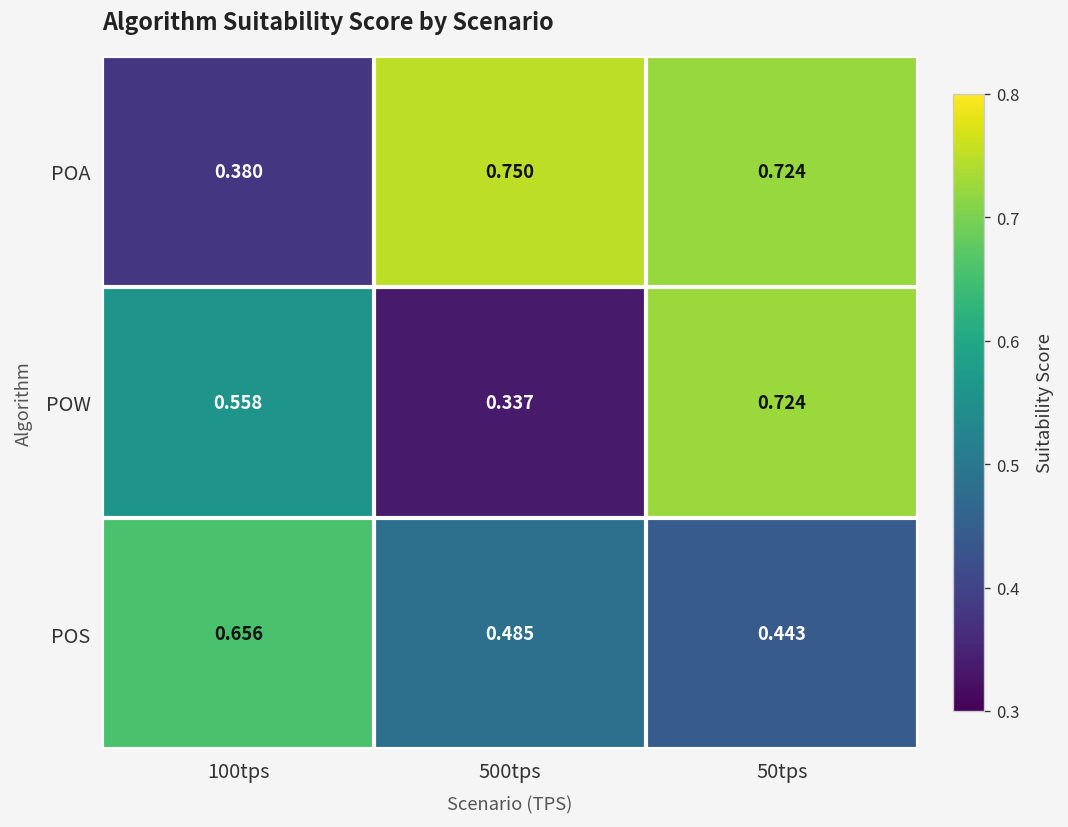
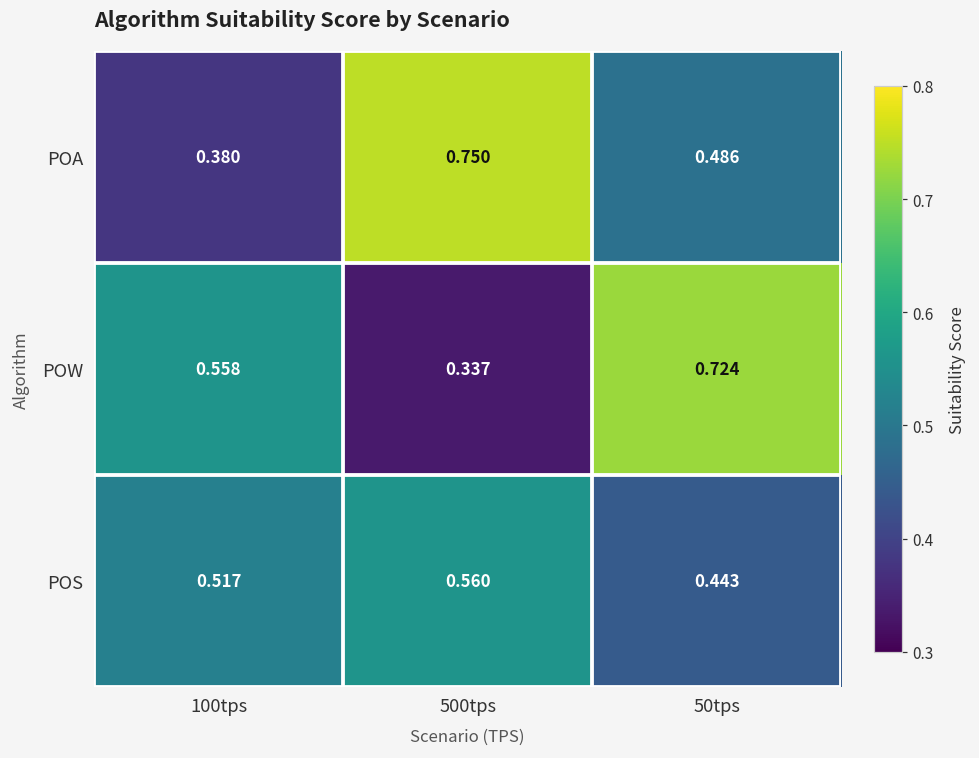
  {
    "POA": {
      "100tps": 0.380,
      "500tps": 0.750,
-     "50tps": 0.724
+     "50tps": 0.486
    },
    "POW": {
      "100tps": 0.558,
      "500tps": 0.337,
      "50tps": 0.724
    },
    "POS": {
-     "100tps": 0.656,
-     "500tps": 0.485,
+     "100tps": 0.517,
+     "500tps": 0.560,
      "50tps": 0.443
    }
  }
